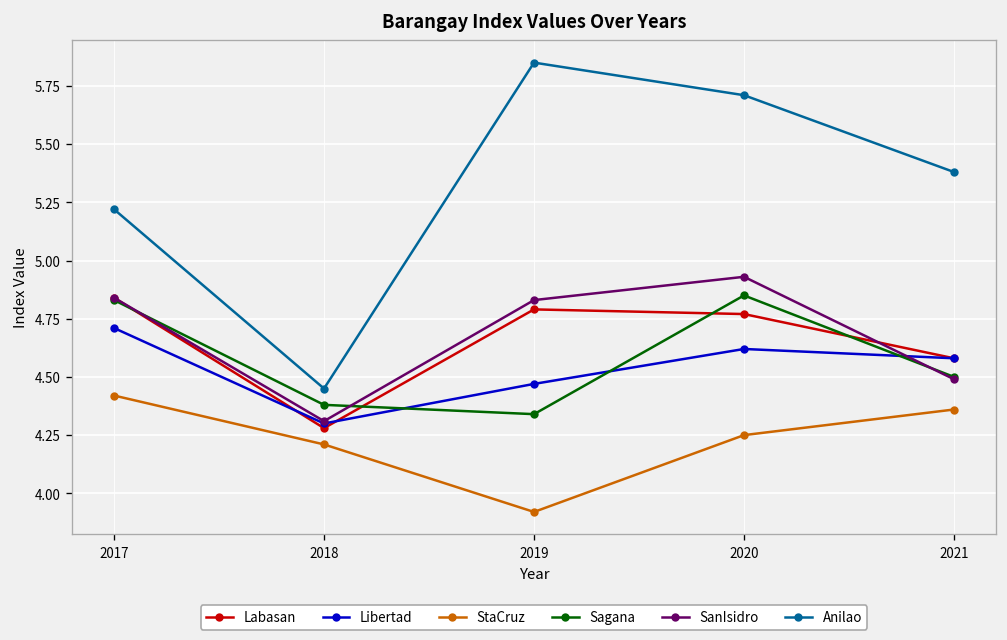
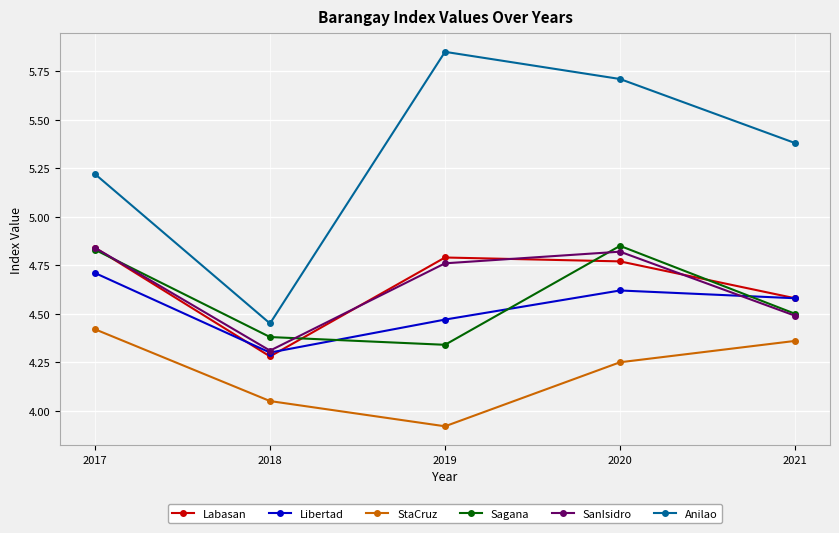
  {
    "Labasan": {
      "2018": 4.28,
      "2019": 4.79,
      "2020": 4.77
    },
    "Libertad": {
      "2017": 4.71,
      "2019": 4.47,
      "2020": 4.62
    },
    "StaCruz": {
      "2017": 4.42,
-     "2018": 4.21,
+     "2018": 4.05,
      "2019": 3.92,
      "2020": 4.25,
      "2021": 4.36
    },
    "Sagana": {
      "2018": 4.38,
      "2019": 4.34,
      "2020": 4.85
    },
    "SanIsidro": {
-     "2019": 4.83,
-     "2020": 4.93
+     "2019": 4.76,
+     "2020": 4.82
    },
    "Anilao": {
      "2017": 5.22,
      "2018": 4.45,
      "2019": 5.85,
      "2020": 5.71,
      "2021": 5.38
    }
  }
